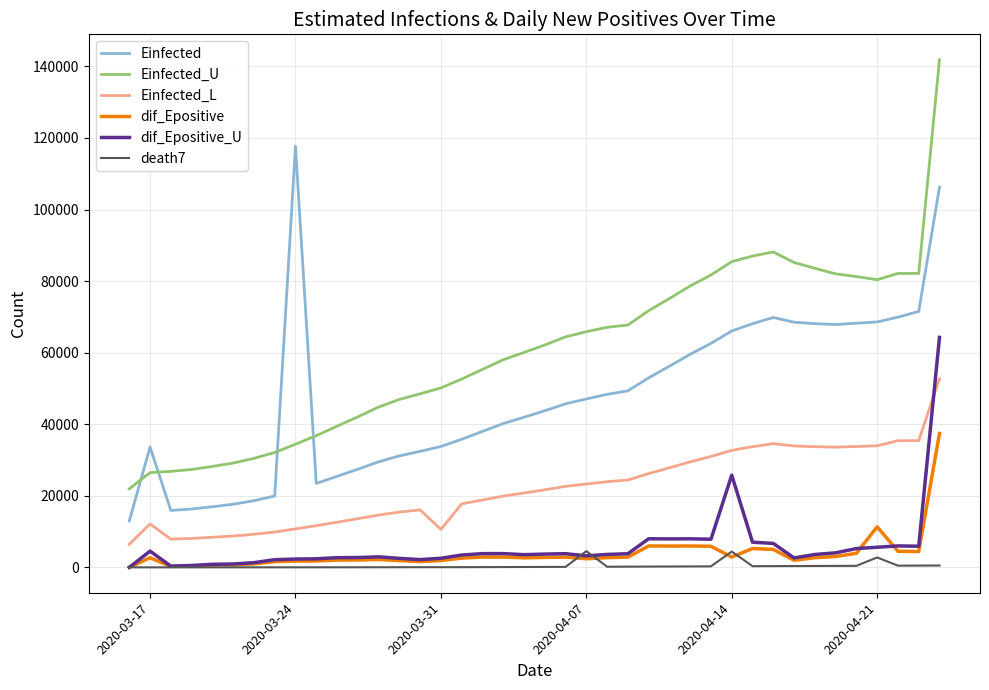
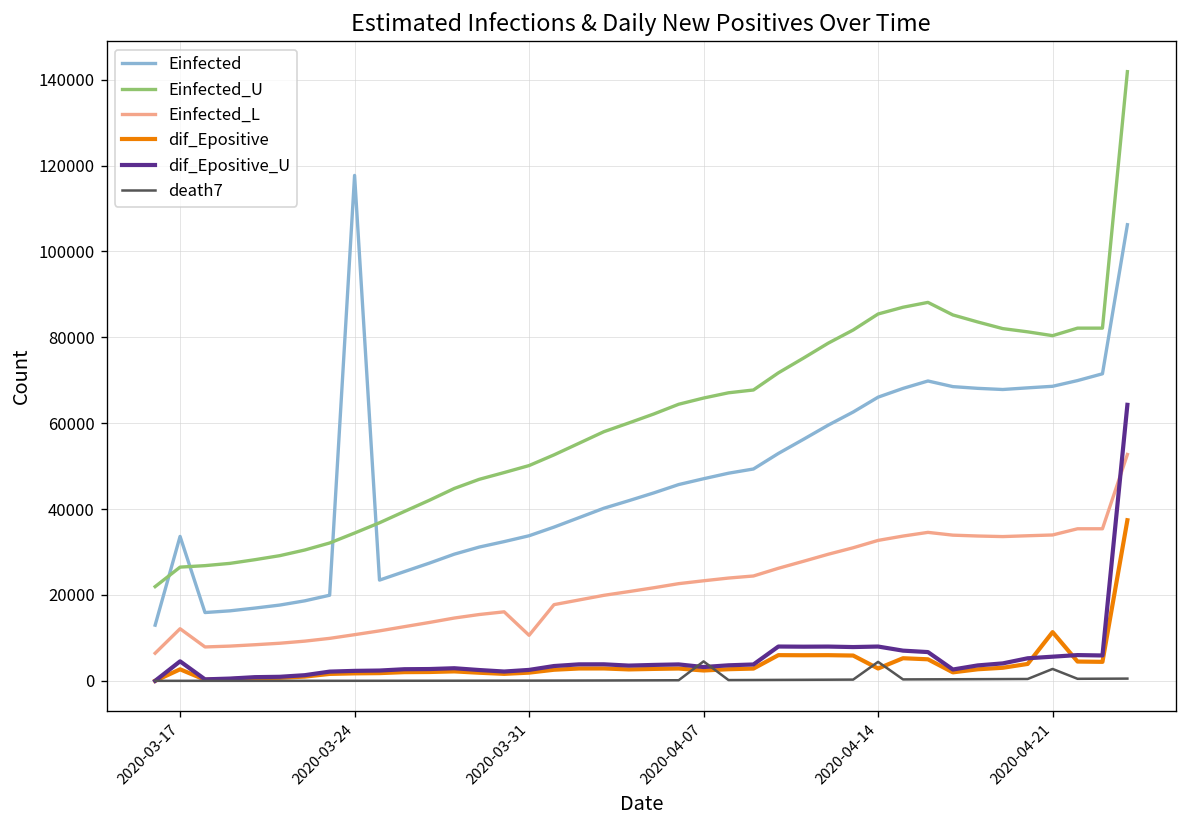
  {
    "Einfected": {
      "2020-03-17": 34000,
      "2020-03-24": 118000,
      "2020-03-31": 34000,
      "2020-04-07": 47000,
      "2020-04-14": 66000,
      "2020-04-21": 69000
    },
    "Einfected_U": {
      "2020-03-17": 26000,
      "2020-03-24": 34000,
      "2020-03-31": 50000,
      "2020-04-07": 66000,
      "2020-04-14": 85000,
      "2020-04-21": 80000
    },
    "Einfected_L": {
      "2020-03-17": 12000,
      "2020-03-24": 11000,
      "2020-03-31": 11000,
      "2020-04-07": 23000,
      "2020-04-14": 33000,
      "2020-04-21": 34000
    },
    "dif_Epositive": {
      "2020-03-17": 3000,
      "2020-04-07": 2000,
      "2020-04-14": 3000,
      "2020-04-21": 11000
    },
    "dif_Epositive_U": {
      "2020-03-17": 5000,
      "2020-04-07": 3000,
-     "2020-04-14": 26000,
+     "2020-04-14": 8000,
      "2020-04-21": 6000
    },
    "death7": {
      "2020-03-17": 0,
      "2020-03-24": 0,
      "2020-03-31": 0,
      "2020-04-07": 5000,
      "2020-04-14": 4000,
      "2020-04-21": 3000
    }
  }
